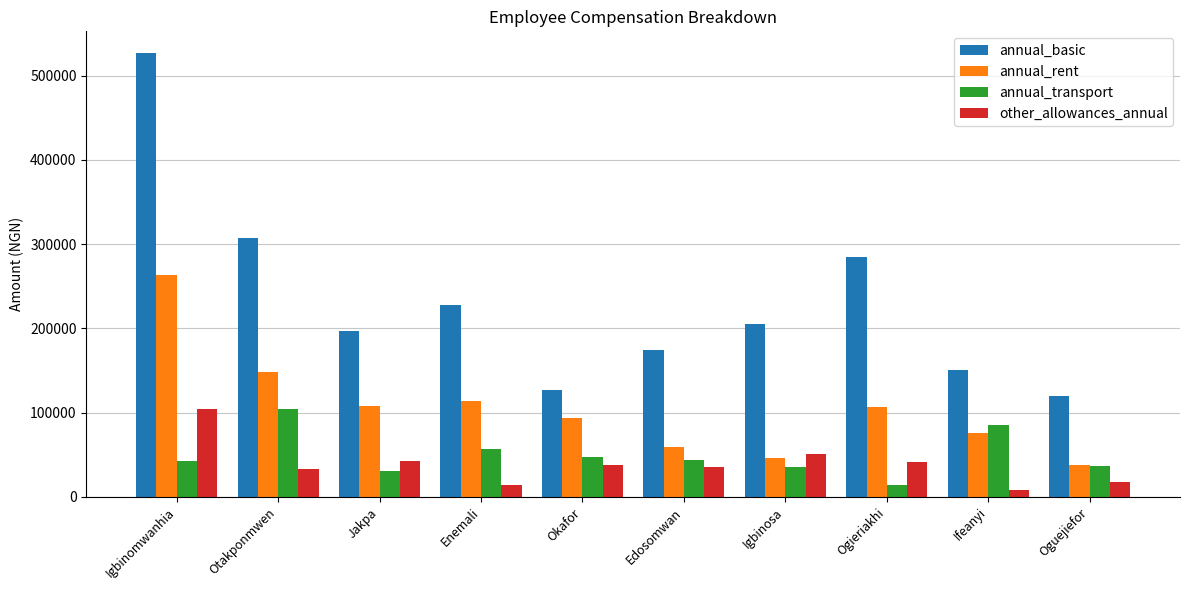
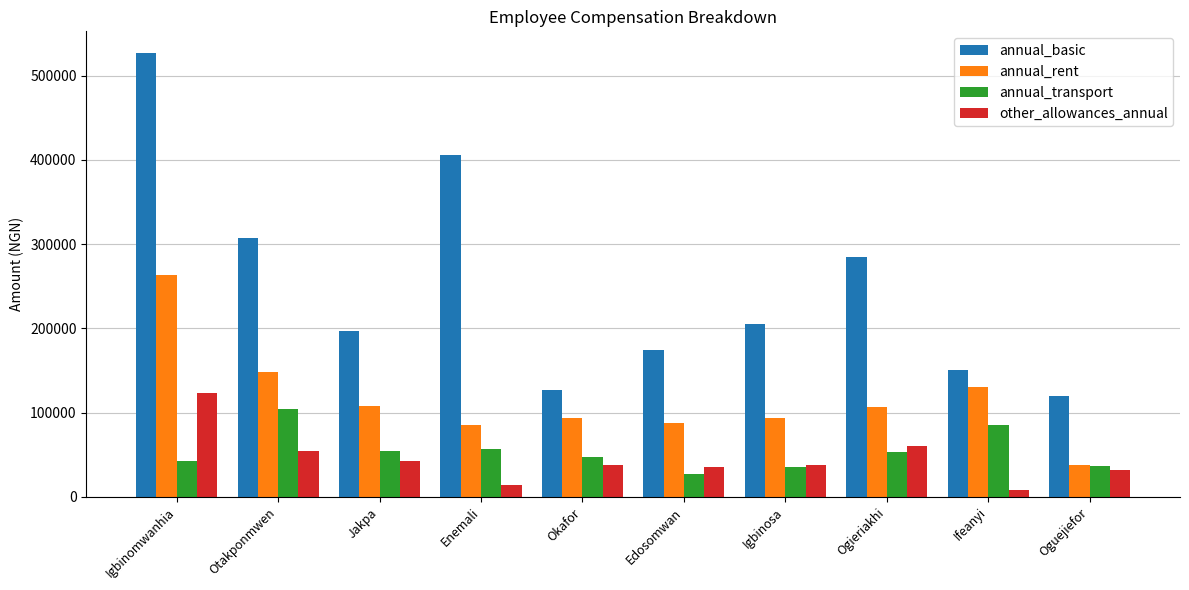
  {
    "annual_basic": {
      "Igbinomwanhia": 530000,
      "Otakponmwen": 310000,
      "Jakpa": 200000,
-     "Enemali": 230000,
+     "Enemali": 410000,
      "Okafor": 130000,
      "Edosomwan": 170000,
      "Igbinosa": 200000,
      "Ogieriakhi": 280000,
      "Ifeanyi": 150000,
      "Oguejiefor": 120000
    },
    "annual_rent": {
      "Igbinomwanhia": 260000,
      "Otakponmwen": 150000,
      "Jakpa": 110000,
-     "Enemali": 110000,
+     "Enemali": 80000,
      "Okafor": 90000,
-     "Edosomwan": 60000,
-     "Igbinosa": 50000,
+     "Edosomwan": 90000,
+     "Igbinosa": 90000,
      "Ogieriakhi": 110000,
-     "Ifeanyi": 80000,
+     "Ifeanyi": 130000,
      "Oguejiefor": 40000
    },
    "annual_transport": {
      "Igbinomwanhia": 40000,
      "Otakponmwen": 100000,
-     "Jakpa": 30000,
+     "Jakpa": 50000,
      "Enemali": 60000,
      "Okafor": 50000,
-     "Edosomwan": 40000,
+     "Edosomwan": 30000,
      "Igbinosa": 40000,
-     "Ogieriakhi": 10000,
+     "Ogieriakhi": 50000,
      "Ifeanyi": 80000,
      "Oguejiefor": 40000
    },
    "other_allowances_annual": {
-     "Igbinomwanhia": 100000,
-     "Otakponmwen": 30000,
+     "Igbinomwanhia": 120000,
+     "Otakponmwen": 50000,
      "Jakpa": 40000,
      "Enemali": 10000,
      "Okafor": 40000,
      "Edosomwan": 40000,
-     "Igbinosa": 50000,
-     "Ogieriakhi": 40000,
+     "Igbinosa": 40000,
+     "Ogieriakhi": 60000,
      "Ifeanyi": 10000,
-     "Oguejiefor": 20000
+     "Oguejiefor": 30000
    }
  }
